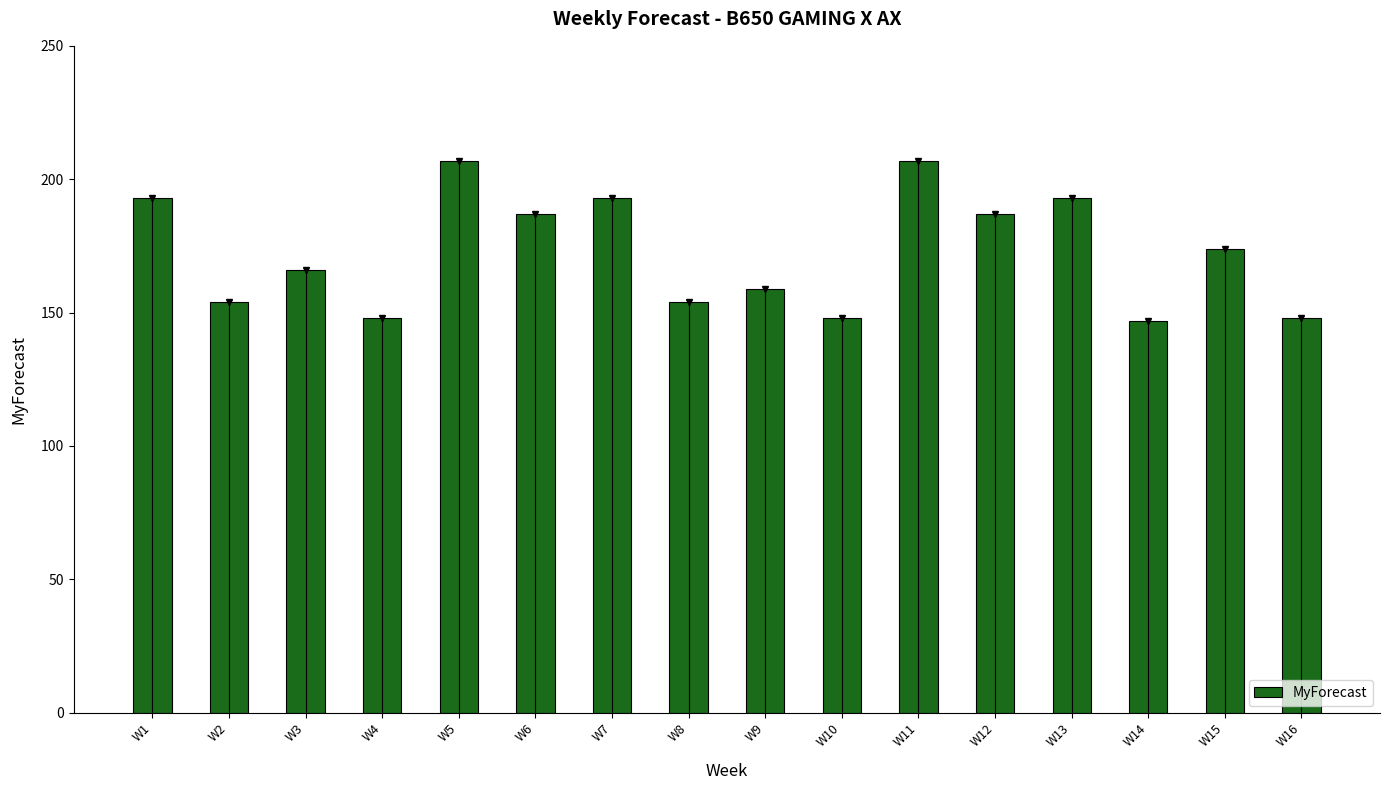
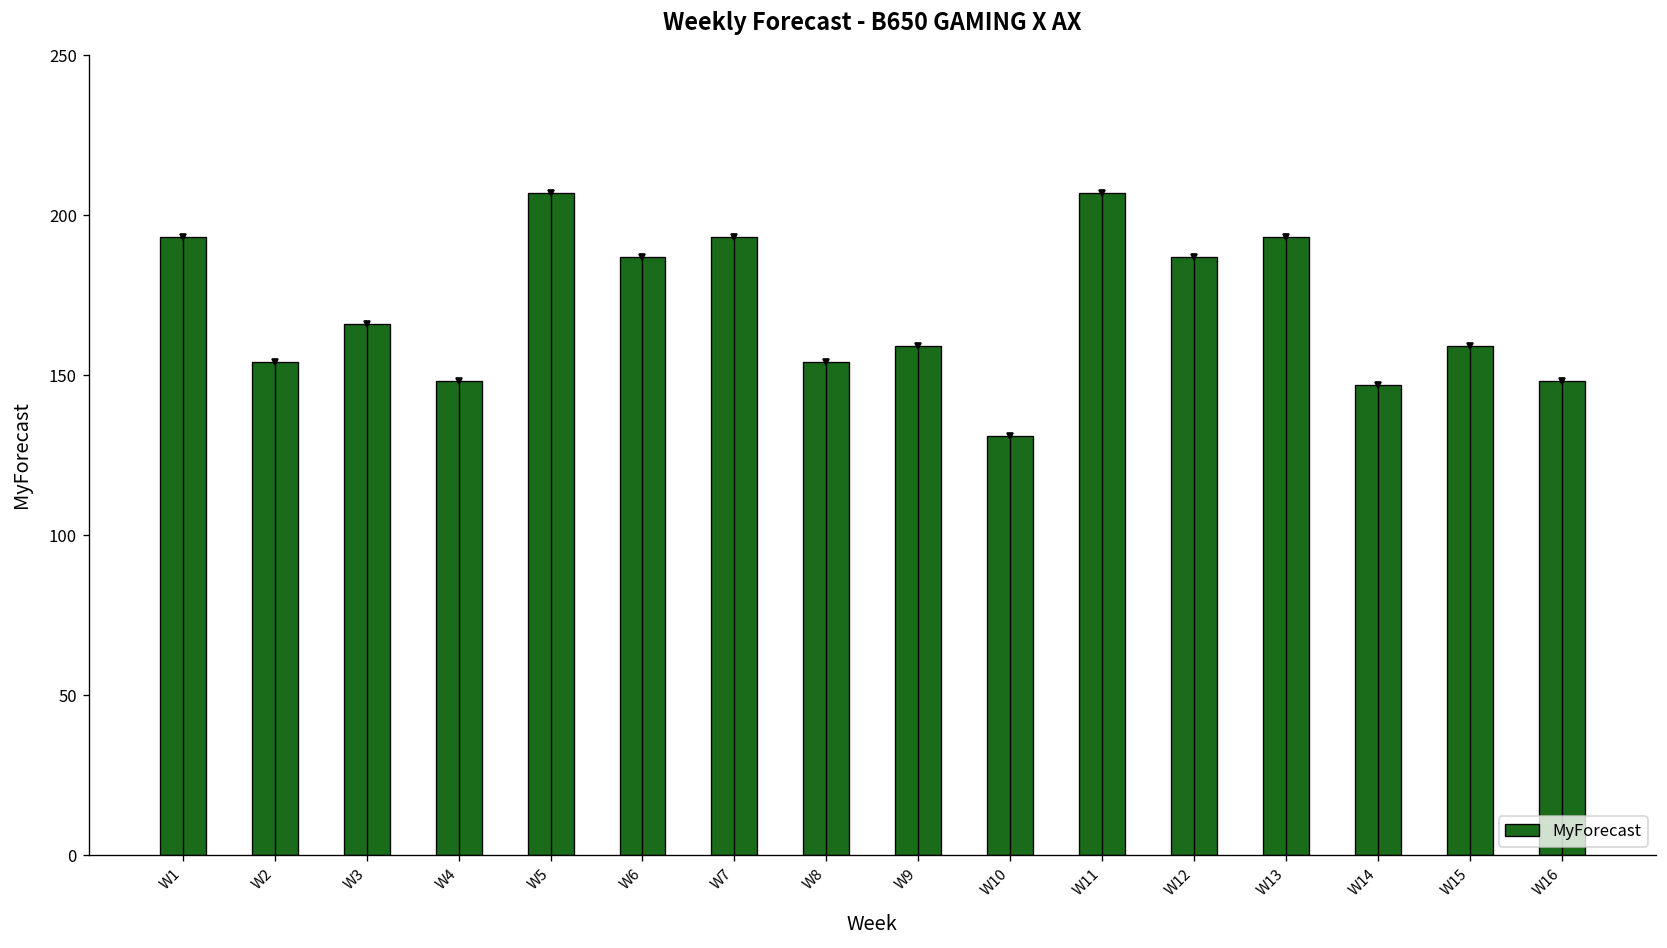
  {
    "MyForecast": {
      "W1": 193,
      "W2": 154,
      "W3": 166,
      "W4": 148,
      "W5": 207,
      "W6": 187,
      "W7": 193,
      "W8": 154,
      "W9": 159,
-     "W10": 148,
+     "W10": 131,
      "W11": 207,
      "W12": 187,
      "W13": 193,
      "W14": 147,
-     "W15": 174,
+     "W15": 159,
      "W16": 148
    }
  }
